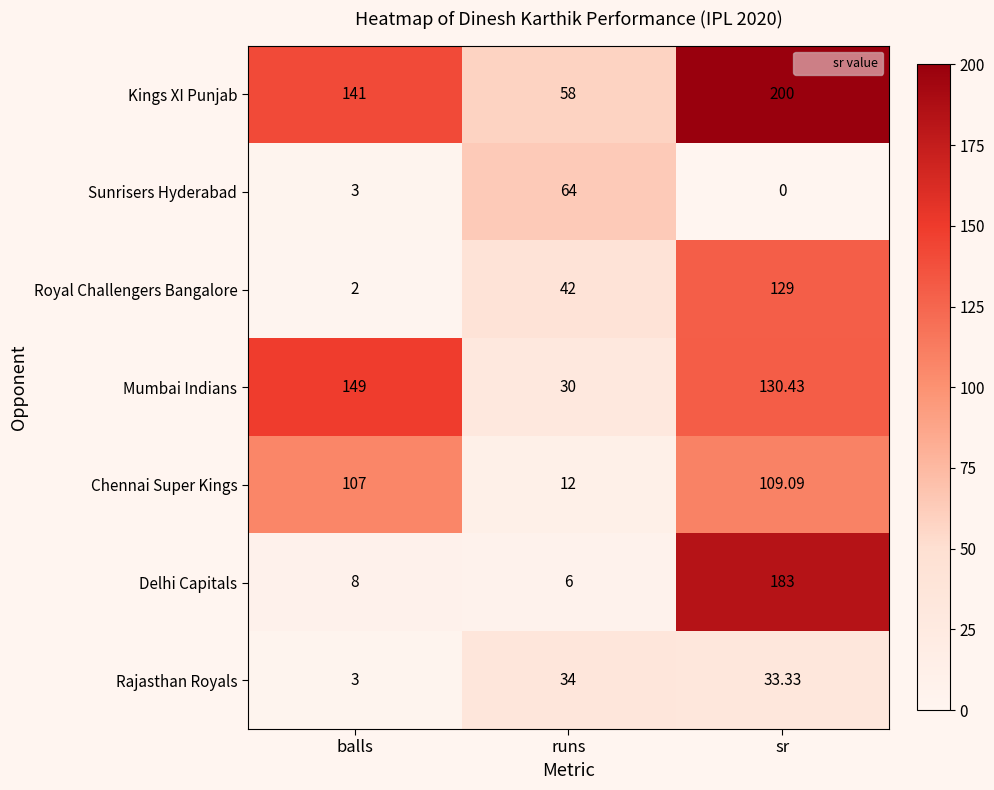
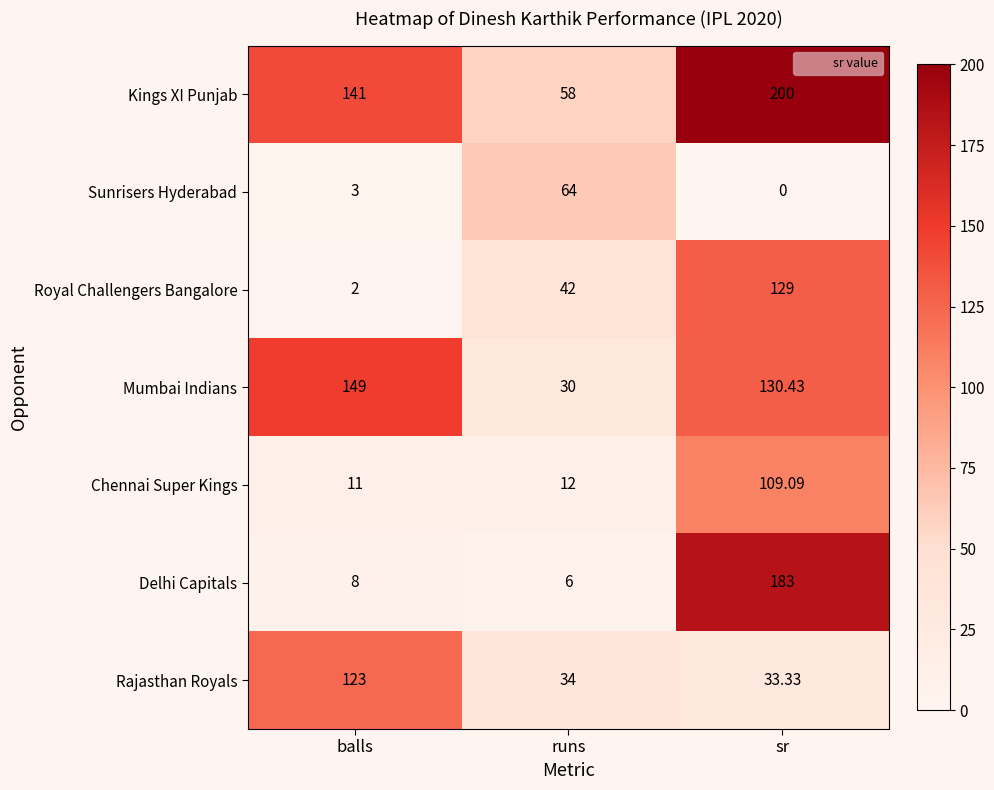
  {
    "Kings XI Punjab": {
      "balls": 141,
      "runs": 58,
      "sr": 200
    },
    "Sunrisers Hyderabad": {
      "balls": 3,
      "runs": 64,
      "sr": 0
    },
    "Royal Challengers Bangalore": {
      "balls": 2,
      "runs": 42,
      "sr": 129
    },
    "Mumbai Indians": {
      "balls": 149,
      "runs": 30,
      "sr": 130.43
    },
    "Chennai Super Kings": {
-     "balls": 107,
+     "balls": 11,
      "runs": 12,
      "sr": 109.09
    },
    "Delhi Capitals": {
      "balls": 8,
      "runs": 6,
      "sr": 183
    },
    "Rajasthan Royals": {
-     "balls": 3,
+     "balls": 123,
      "runs": 34,
      "sr": 33.33
    }
  }
